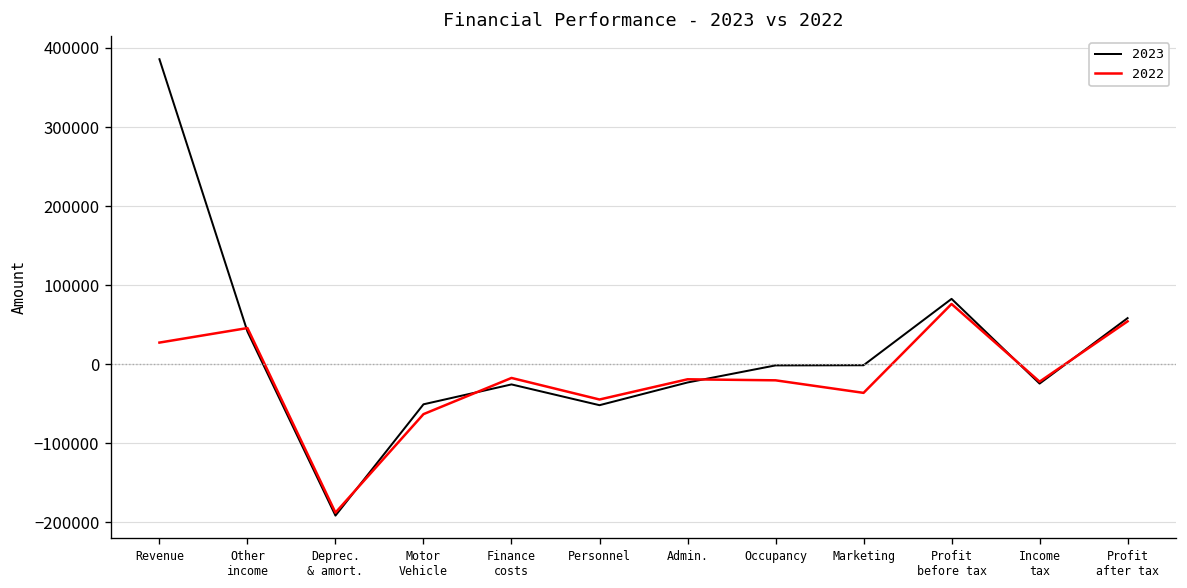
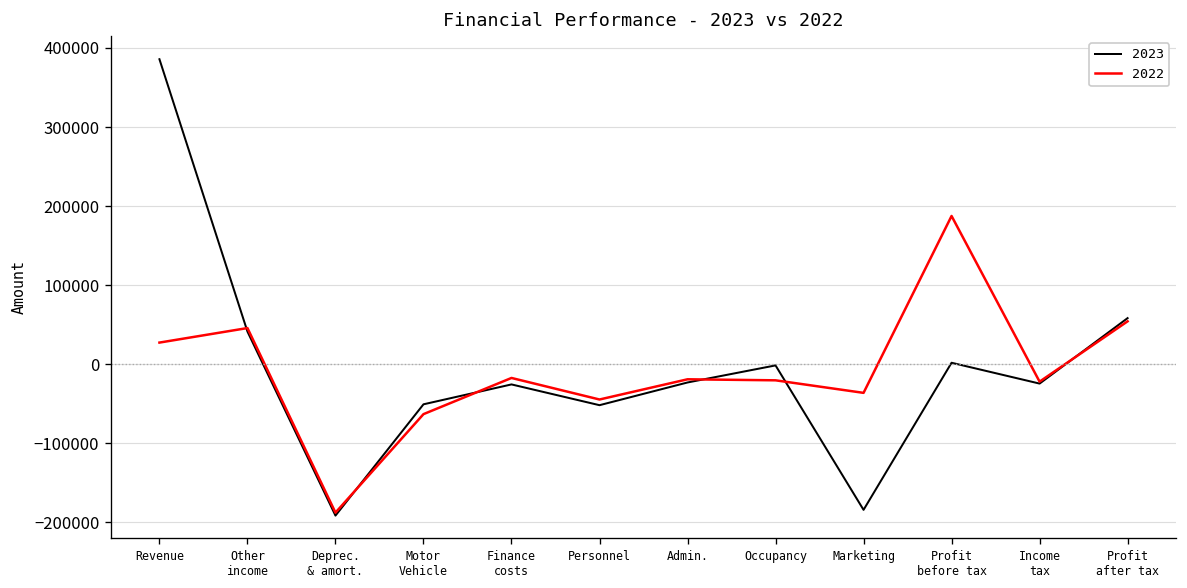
  {
    "2023": {
      "Revenue": 390000,
      "Other income": 40000,
      "Motor Vehicle": -50000,
      "Finance costs": -30000,
      "Personnel": -50000,
      "Admin.": -20000,
      "Occupancy": 0,
-     "Marketing": 0,
-     "Profit before tax": 80000,
+     "Marketing": -180000,
+     "Profit before tax": 0,
      "Profit after tax": 60000
    },
    "2022": {
      "Revenue": 30000,
      "Other income": 50000,
      "Motor Vehicle": -60000,
      "Finance costs": -20000,
      "Personnel": -40000,
      "Admin.": -20000,
      "Occupancy": -20000,
      "Marketing": -40000,
-     "Profit before tax": 80000,
+     "Profit before tax": 190000,
      "Profit after tax": 50000
    }
  }
